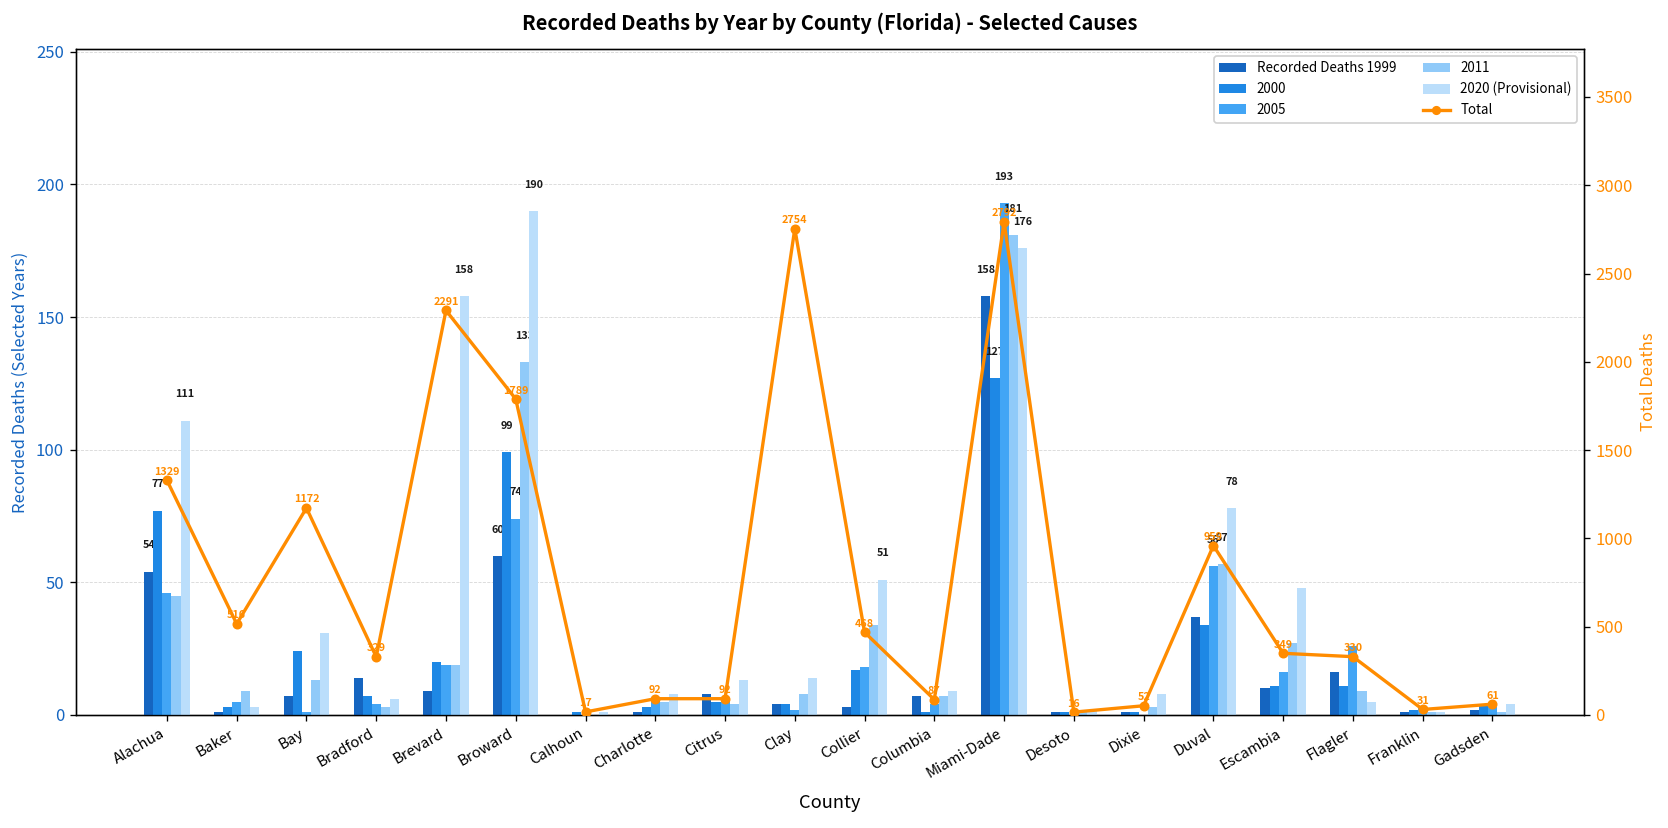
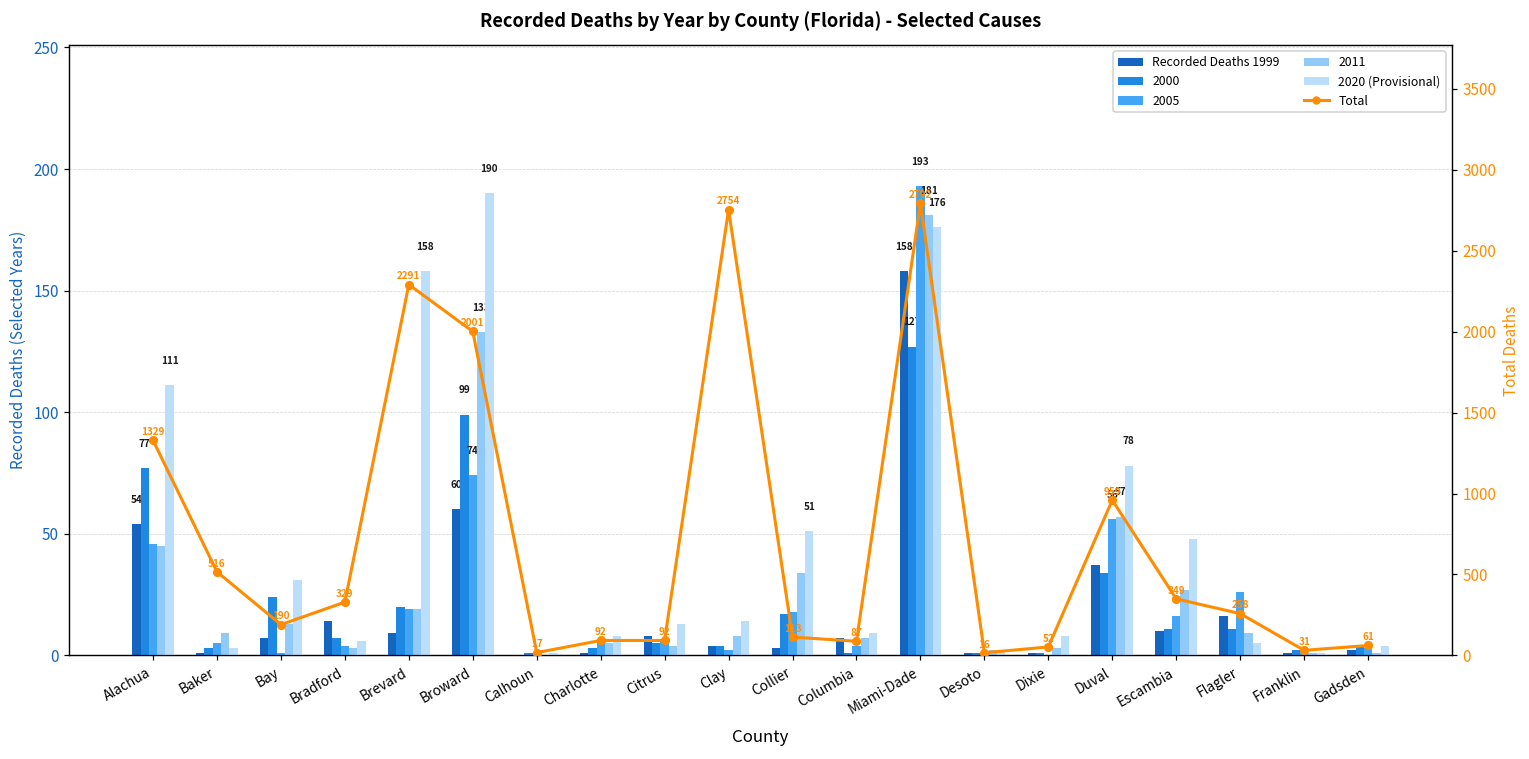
  {
    "Total": {
      "Alachua": 1329,
      "Baker": 516,
-     "Bay": 1172,
+     "Bay": 190,
      "Bradford": 329,
      "Brevard": 2291,
-     "Broward": 1789,
+     "Broward": 2001,
      "Calhoun": 17,
      "Charlotte": 92,
      "Citrus": 92,
      "Clay": 2754,
-     "Collier": 468,
+     "Collier": 113,
      "Columbia": 87,
      "Desoto": 16,
      "Dixie": 52,
      "Escambia": 349,
-     "Flagler": 330,
+     "Flagler": 258,
      "Franklin": 31,
      "Gadsden": 61
    }
  }
